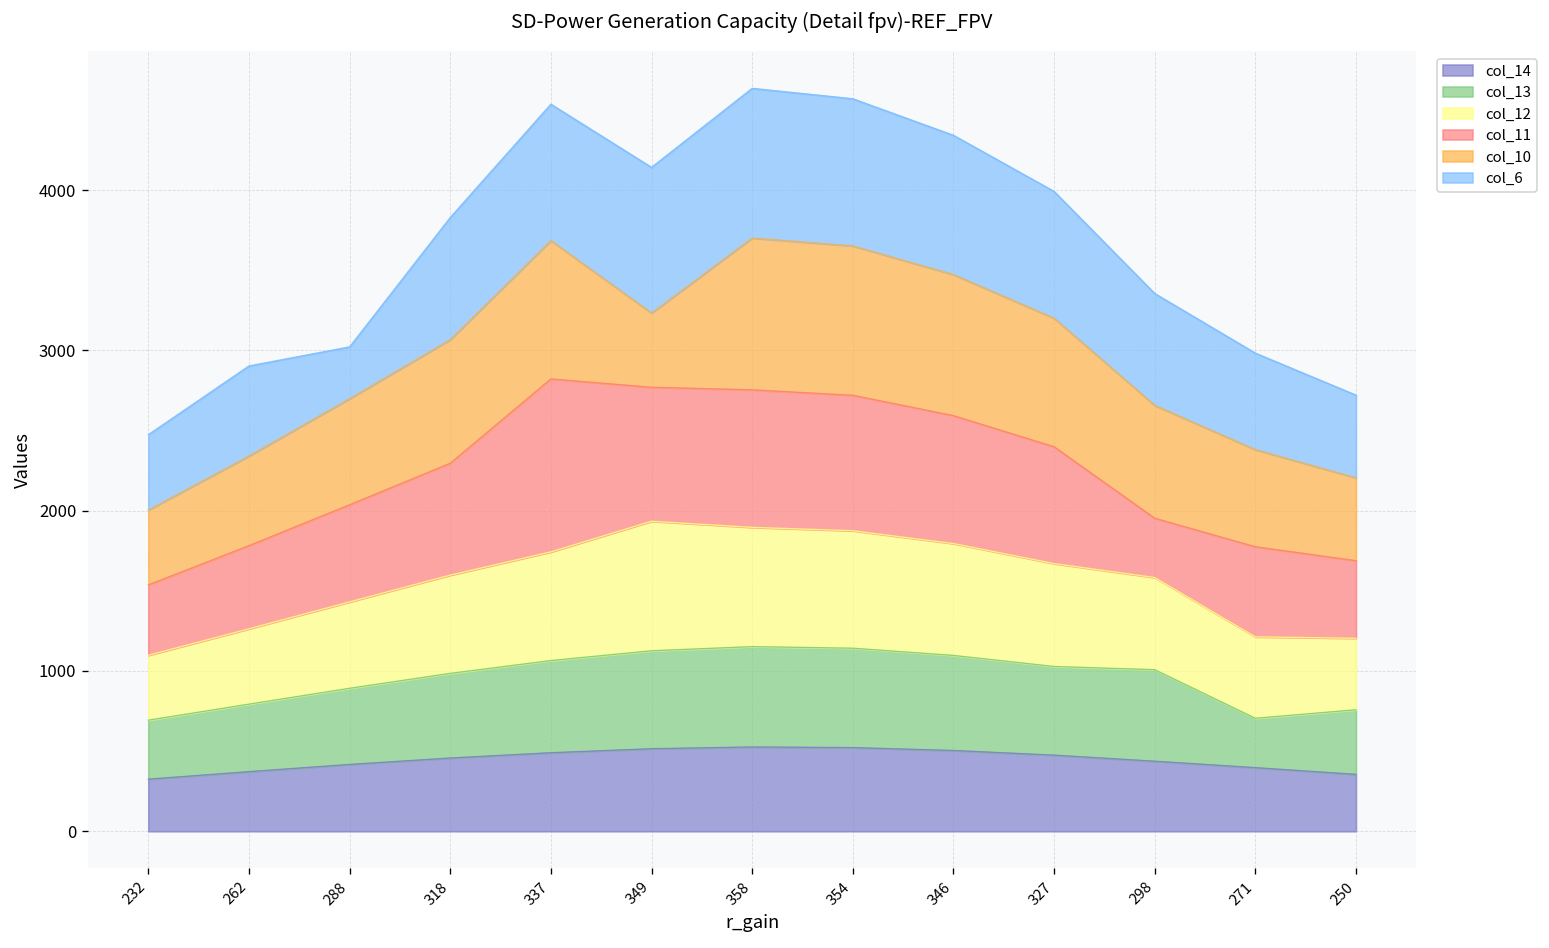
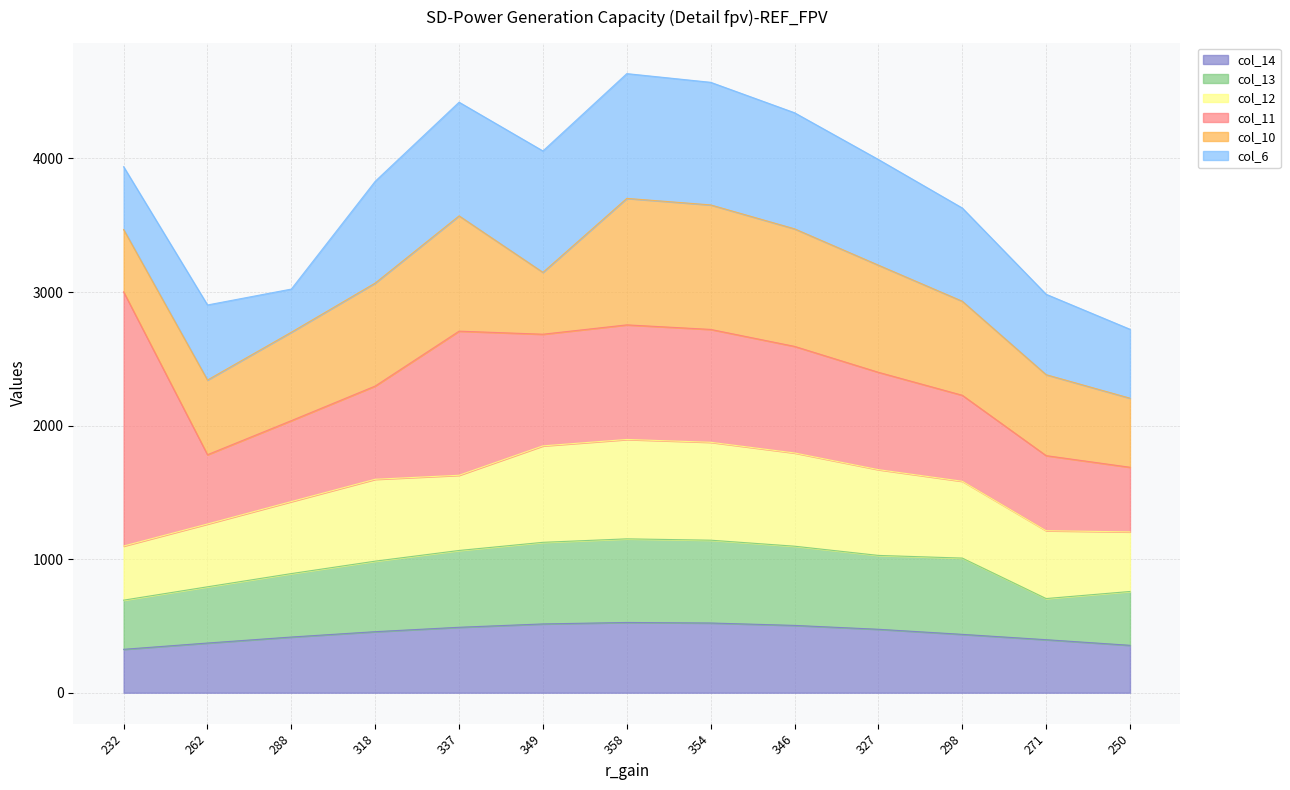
  {
    "col_14": {
      "232": 330,
      "262": 370,
      "288": 420,
      "318": 460,
      "337": 490,
      "349": 520,
      "358": 530,
      "354": 520,
      "346": 500,
      "327": 480,
      "298": 440,
      "271": 400,
      "250": 360
    },
    "col_13": {
      "232": 370,
      "262": 420,
      "288": 480,
      "318": 530,
      "337": 580,
      "349": 610,
      "358": 630,
      "354": 620,
      "346": 590,
      "327": 550,
      "298": 570,
      "271": 310,
      "250": 400
    },
    "col_12": {
      "232": 410,
      "262": 470,
      "288": 540,
      "318": 610,
-     "337": 680,
-     "349": 810,
+     "337": 560,
+     "349": 720,
      "358": 740,
      "354": 730,
      "346": 700,
      "327": 640,
      "298": 580,
      "271": 510,
      "250": 450
    },
    "col_11": {
-     "232": 440,
+     "232": 1900,
      "262": 520,
      "288": 610,
      "318": 700,
      "337": 1080,
      "349": 840,
      "358": 860,
      "354": 850,
      "346": 800,
      "327": 730,
-     "298": 370,
+     "298": 640,
      "271": 560,
      "250": 480
    },
    "col_10": {
      "232": 470,
      "262": 560,
      "288": 660,
      "318": 770,
      "337": 860,
      "349": 460,
      "358": 950,
      "354": 930,
      "346": 880,
      "327": 800,
      "298": 700,
      "271": 610,
      "250": 520
    },
    "col_6": {
      "232": 470,
      "262": 560,
      "288": 320,
      "318": 760,
      "337": 850,
      "349": 910,
      "358": 930,
      "354": 920,
      "346": 870,
      "327": 790,
      "298": 700,
      "271": 600,
      "250": 520
    }
  }
